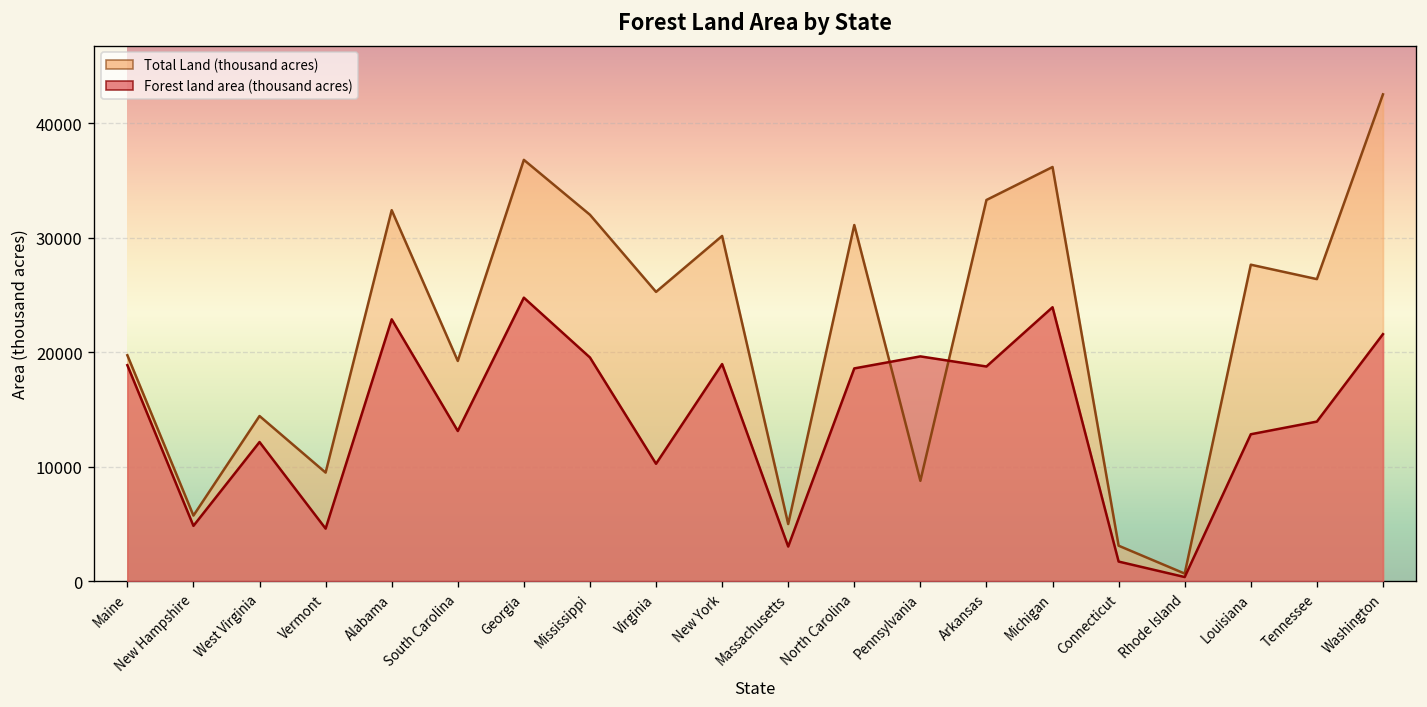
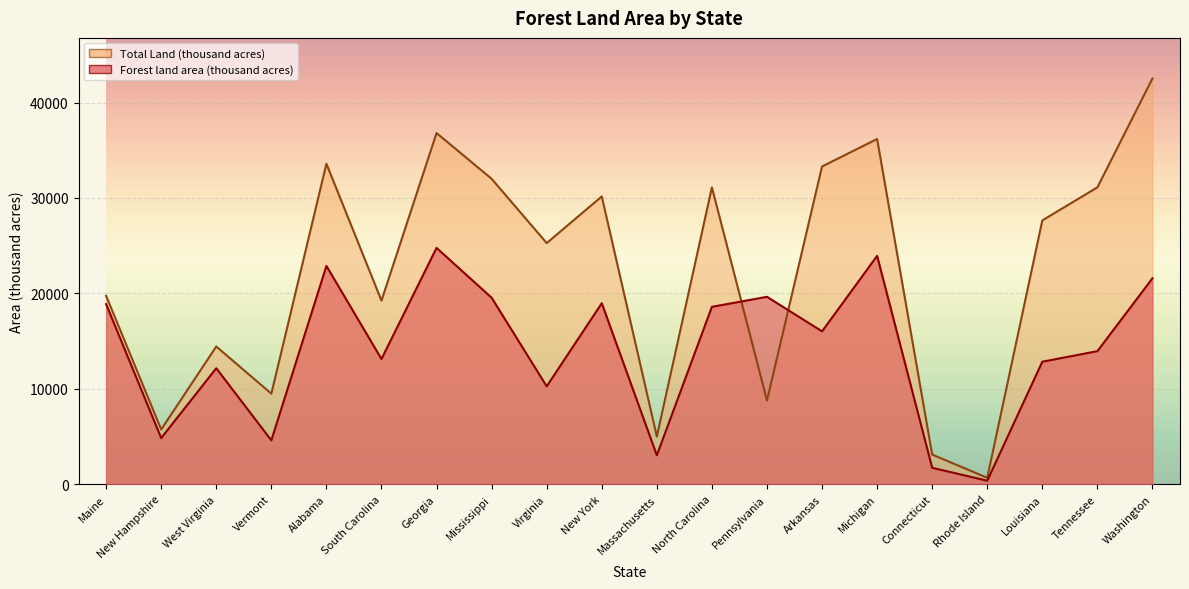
  {
    "Total Land (thousand acres)": {
      "Maine": 20000,
      "New Hampshire": 6000,
      "West Virginia": 14000,
      "Vermont": 9000,
-     "Alabama": 32000,
+     "Alabama": 34000,
      "South Carolina": 19000,
      "Georgia": 37000,
      "Mississippi": 32000,
      "Virginia": 25000,
      "New York": 30000,
      "Massachusetts": 5000,
      "North Carolina": 31000,
      "Pennsylvania": 9000,
      "Arkansas": 33000,
      "Michigan": 36000,
      "Connecticut": 3000,
      "Rhode Island": 1000,
      "Louisiana": 28000,
-     "Tennessee": 26000,
+     "Tennessee": 31000,
      "Washington": 43000
    },
    "Forest land area (thousand acres)": {
      "Maine": 19000,
      "New Hampshire": 5000,
      "West Virginia": 12000,
      "Vermont": 5000,
      "Alabama": 23000,
      "South Carolina": 13000,
      "Georgia": 25000,
      "Mississippi": 20000,
      "Virginia": 10000,
      "New York": 19000,
      "Massachusetts": 3000,
      "North Carolina": 19000,
      "Pennsylvania": 20000,
-     "Arkansas": 19000,
+     "Arkansas": 16000,
      "Michigan": 24000,
      "Connecticut": 2000,
      "Rhode Island": 0,
      "Louisiana": 13000,
      "Tennessee": 14000,
      "Washington": 22000
    }
  }
